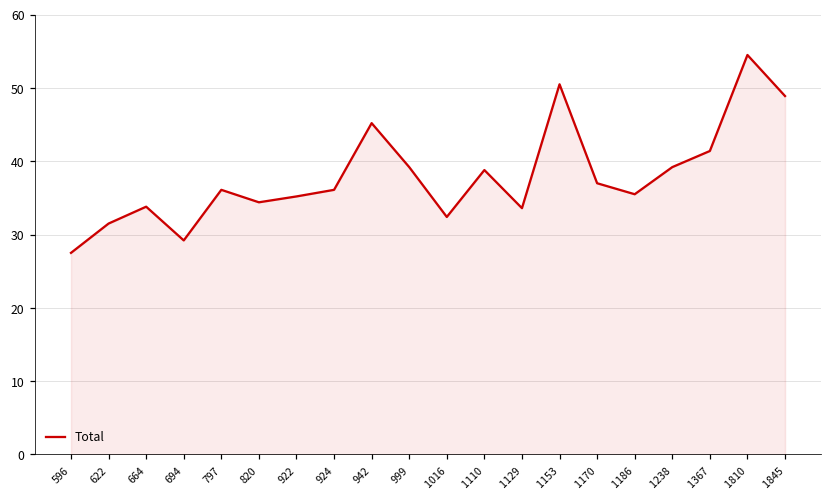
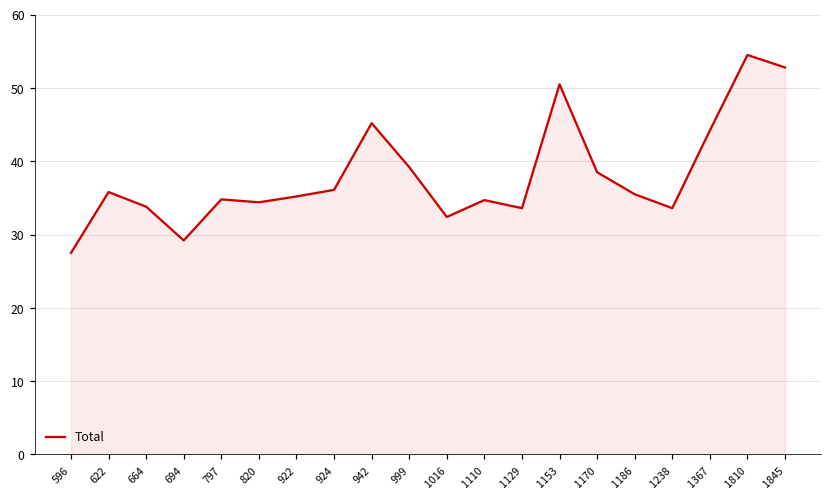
  {
    "596": 28,
-   "622": 32,
+   "622": 36,
    "664": 34,
    "694": 29,
-   "797": 36,
+   "797": 35,
    "820": 34,
    "922": 35,
    "924": 36,
    "942": 45,
    "999": 39,
    "1016": 32,
-   "1110": 39,
+   "1110": 35,
    "1129": 34,
    "1153": 51,
-   "1170": 37,
+   "1170": 39,
    "1186": 36,
-   "1238": 39,
-   "1367": 41,
+   "1238": 34,
+   "1367": 44,
    "1810": 55,
-   "1845": 49
+   "1845": 53
  }
